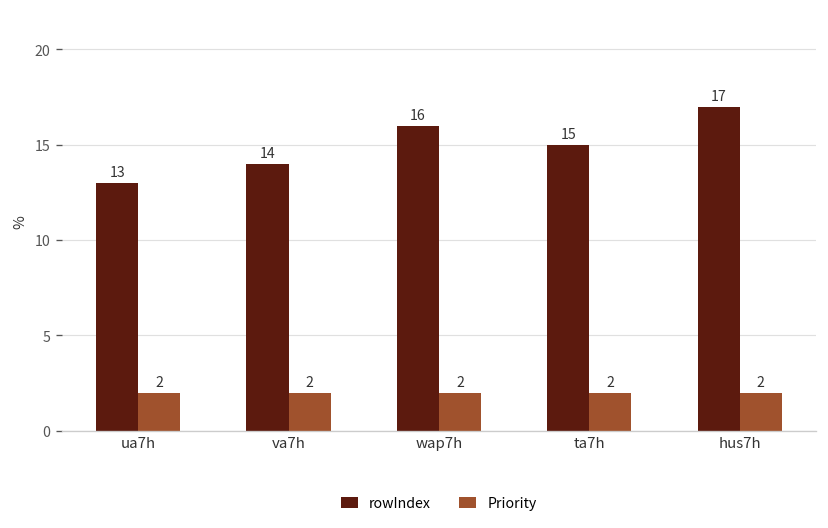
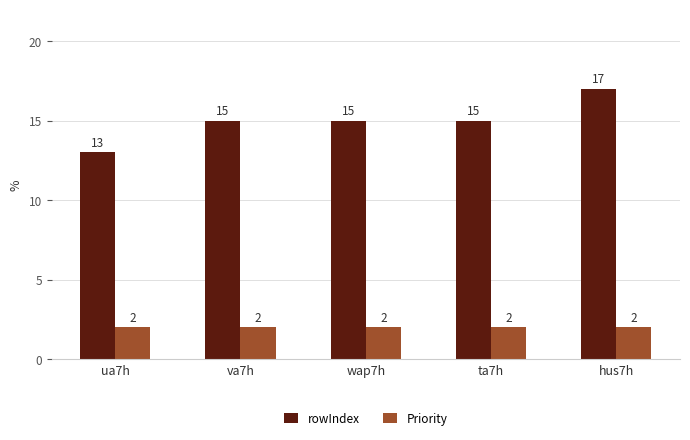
  {
    "rowIndex": {
      "ua7h": 13,
-     "va7h": 14,
-     "wap7h": 16,
+     "va7h": 15,
+     "wap7h": 15,
      "ta7h": 15,
      "hus7h": 17
    },
    "Priority": {
      "ua7h": 2,
      "va7h": 2,
      "wap7h": 2,
      "ta7h": 2,
      "hus7h": 2
    }
  }
